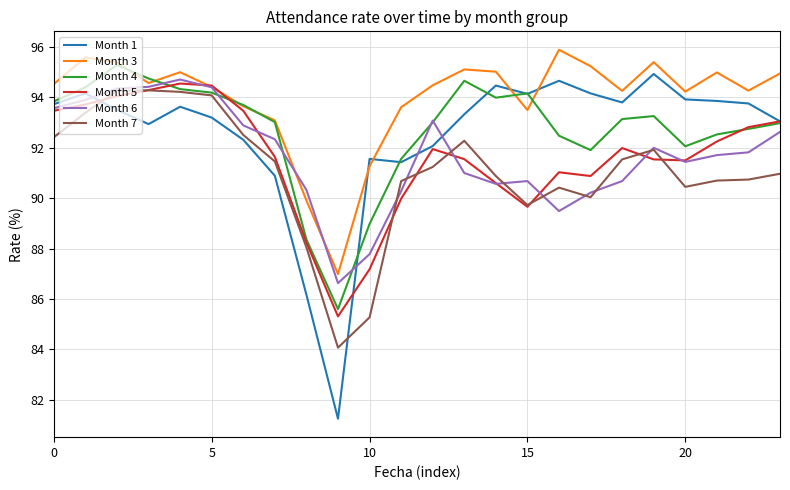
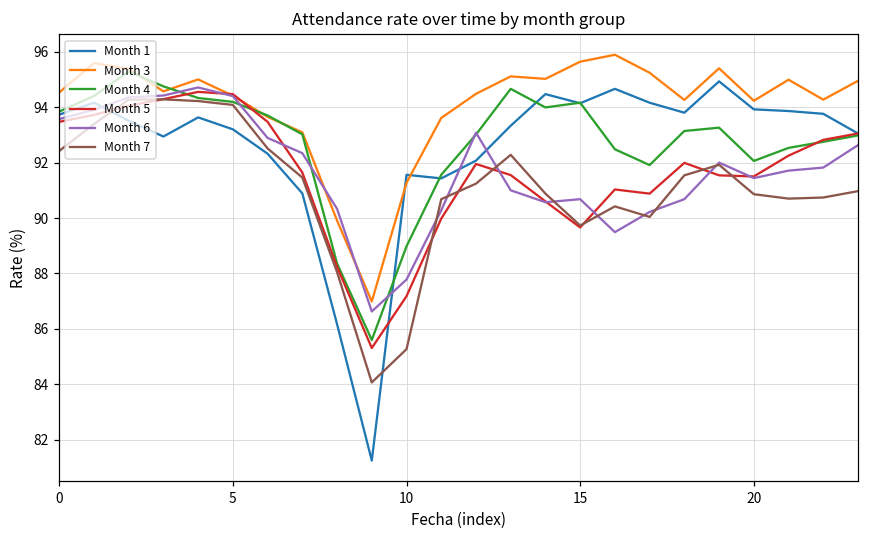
  {
    "Month 1": {
      "0": 93.7,
      "5": 93.2,
      "10": 91.6,
      "20": 93.9
    },
    "Month 3": {
      "0": 94.5,
      "10": 91.3,
-     "15": 93.5,
+     "15": 95.6,
      "20": 94.2
    },
    "Month 4": {
      "0": 93.8,
      "5": 94.2,
      "10": 89.0,
      "20": 92.1
    },
    "Month 5": {
      "0": 93.5,
      "10": 87.2
    },
    "Month 6": {
      "0": 93.6,
      "10": 87.8,
      "15": 90.7
    },
    "Month 7": {
      "0": 92.4,
      "5": 94.1,
      "10": 85.3,
-     "20": 90.5
+     "20": 90.9
    }
  }
